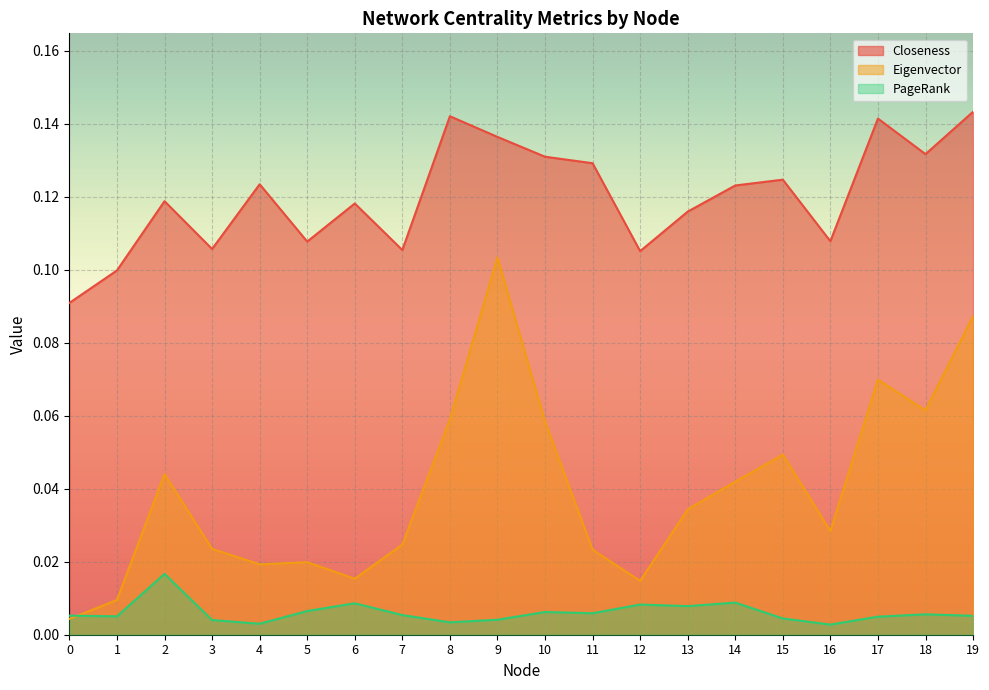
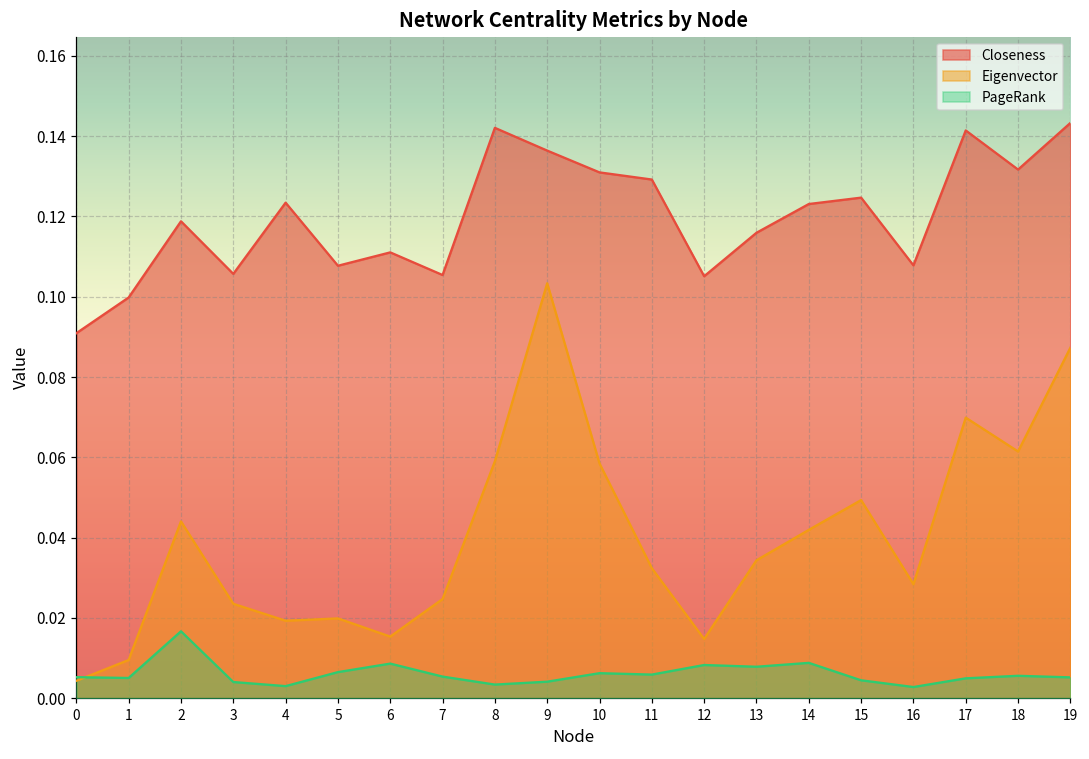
  {
    "Closeness": {
      "0": 0.091,
      "1": 0.100,
      "2": 0.119,
      "3": 0.106,
      "4": 0.123,
      "5": 0.108,
-     "6": 0.118,
+     "6": 0.111,
      "7": 0.105,
      "8": 0.142,
      "9": 0.136,
      "10": 0.131,
      "11": 0.129,
      "12": 0.105,
      "13": 0.116,
      "14": 0.123,
      "15": 0.125,
      "16": 0.108,
      "17": 0.141,
      "18": 0.132,
      "19": 0.143
    },
    "Eigenvector": {
      "0": 0.004,
      "1": 0.010,
      "2": 0.044,
      "3": 0.024,
      "4": 0.019,
      "5": 0.020,
      "6": 0.015,
      "7": 0.025,
      "8": 0.059,
      "9": 0.103,
      "10": 0.058,
-     "11": 0.023,
+     "11": 0.032,
      "12": 0.015,
      "13": 0.034,
      "14": 0.042,
      "15": 0.049,
      "16": 0.028,
      "17": 0.070,
      "18": 0.061,
      "19": 0.087
    },
    "PageRank": {
      "0": 0.005,
      "1": 0.005,
      "2": 0.017,
      "3": 0.004,
      "4": 0.003,
      "5": 0.006,
      "6": 0.009,
      "7": 0.005,
      "8": 0.003,
      "9": 0.004,
      "10": 0.006,
      "11": 0.006,
      "12": 0.008,
      "13": 0.008,
      "14": 0.009,
      "15": 0.004,
      "16": 0.003,
      "17": 0.005,
      "18": 0.006,
      "19": 0.005
    }
  }
